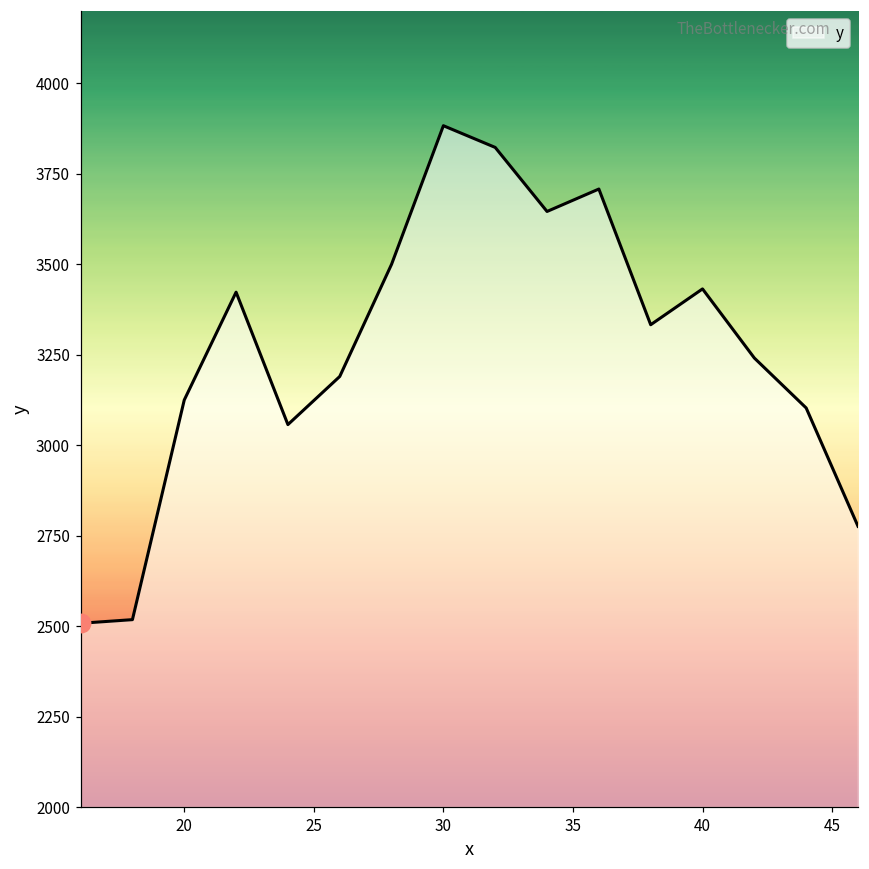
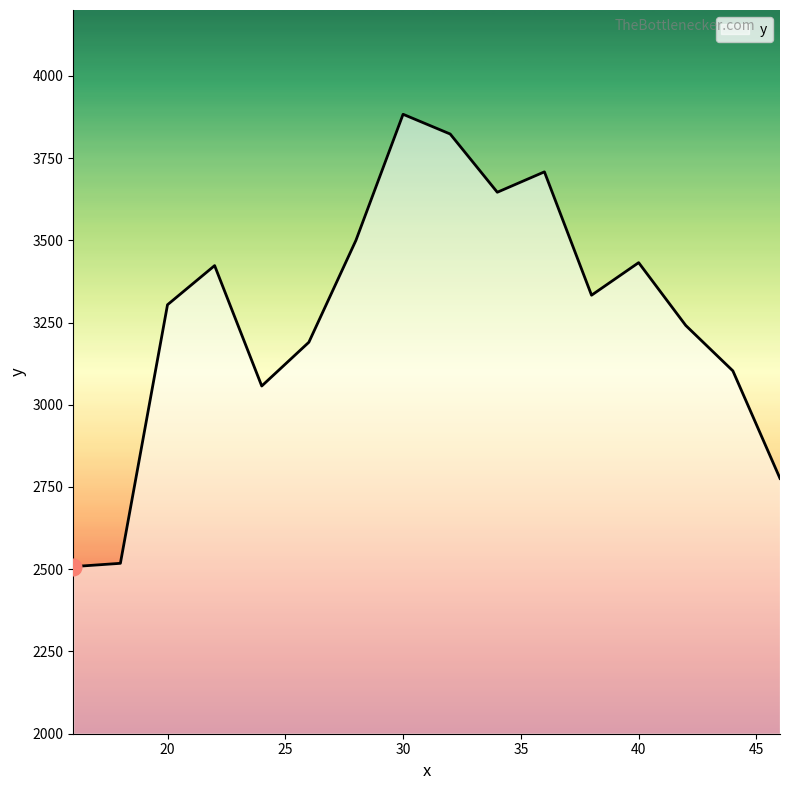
  {
    "y": {
-     "20": 3130,
+     "20": 3300,
      "30": 3880,
      "40": 3430
    }
  }
